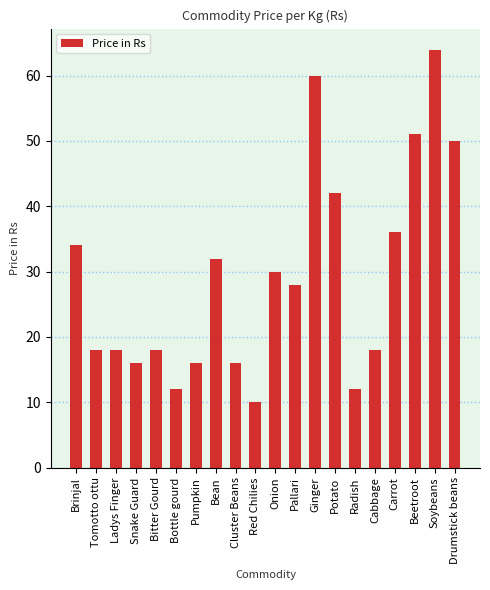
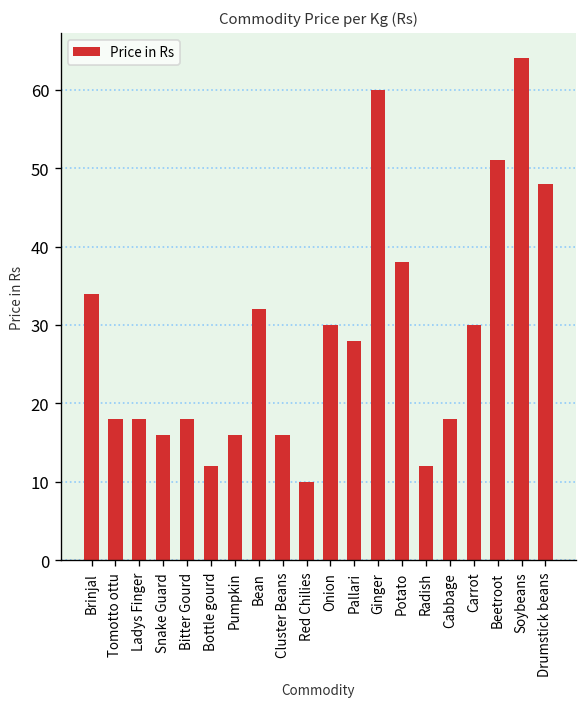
  {
    "Brinjal": 34,
    "Tomotto ottu": 18,
    "Ladys Finger": 18,
    "Snake Guard": 16,
    "Bitter Gourd": 18,
    "Bottle gourd": 12,
    "Pumpkin": 16,
    "Bean": 32,
    "Cluster Beans": 16,
    "Red Chilies": 10,
    "Onion": 30,
    "Pallari": 28,
    "Ginger": 60,
-   "Potato": 42,
+   "Potato": 38,
    "Radish": 12,
    "Cabbage": 18,
-   "Carrot": 36,
+   "Carrot": 30,
    "Beetroot": 51,
    "Soybeans": 64,
-   "Drumstick beans": 50
+   "Drumstick beans": 48
  }
